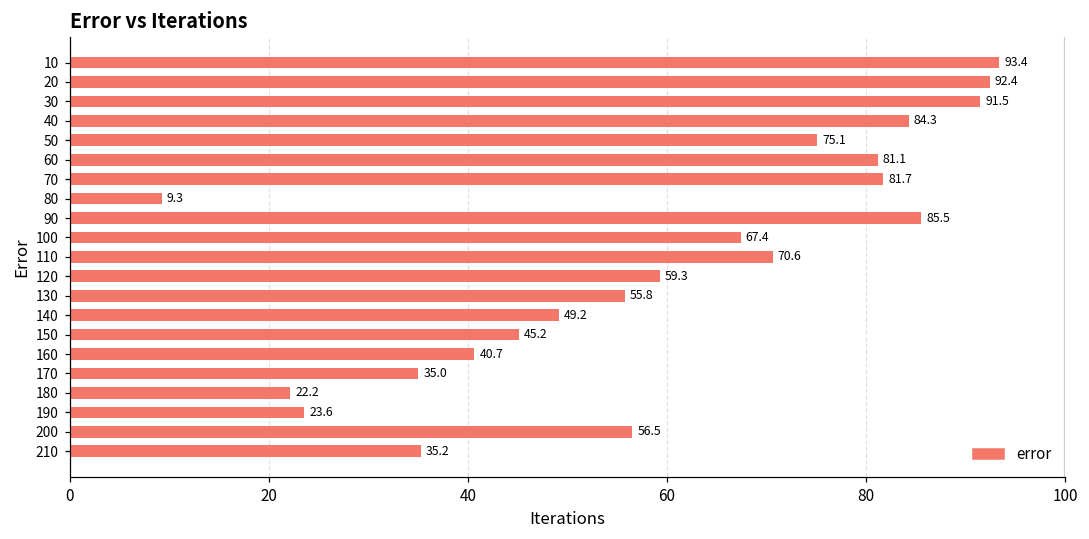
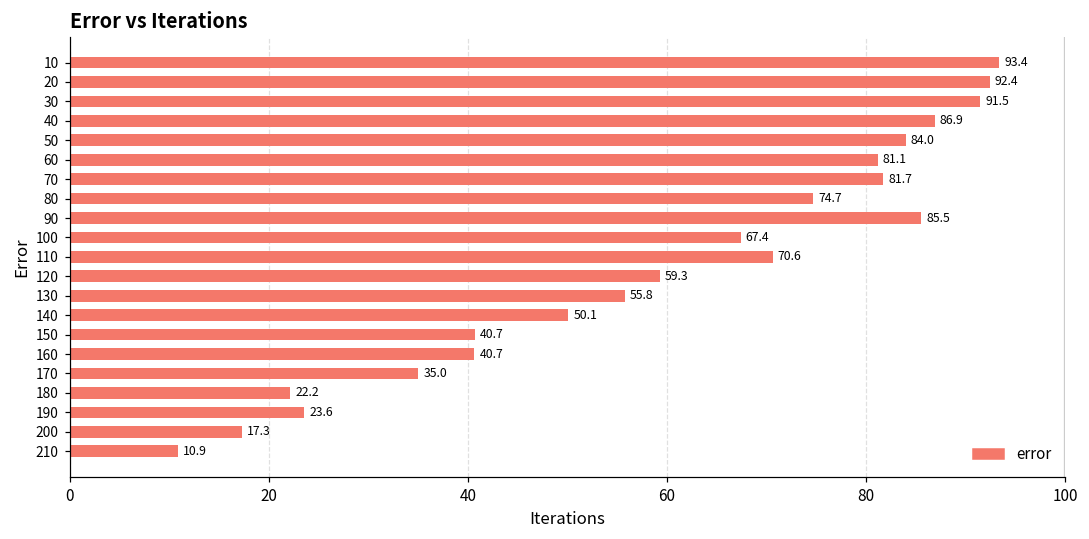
  {
    "10": 93.4,
    "20": 92.4,
    "30": 91.5,
-   "40": 84.3,
-   "50": 75.1,
+   "40": 86.9,
+   "50": 84.0,
    "60": 81.1,
    "70": 81.7,
-   "80": 9.3,
+   "80": 74.7,
    "90": 85.5,
    "100": 67.4,
    "110": 70.6,
    "120": 59.3,
    "130": 55.8,
-   "140": 49.2,
-   "150": 45.2,
+   "140": 50.1,
+   "150": 40.7,
    "160": 40.7,
    "170": 35.0,
    "180": 22.2,
    "190": 23.6,
-   "200": 56.5,
-   "210": 35.2
+   "200": 17.3,
+   "210": 10.9
  }
